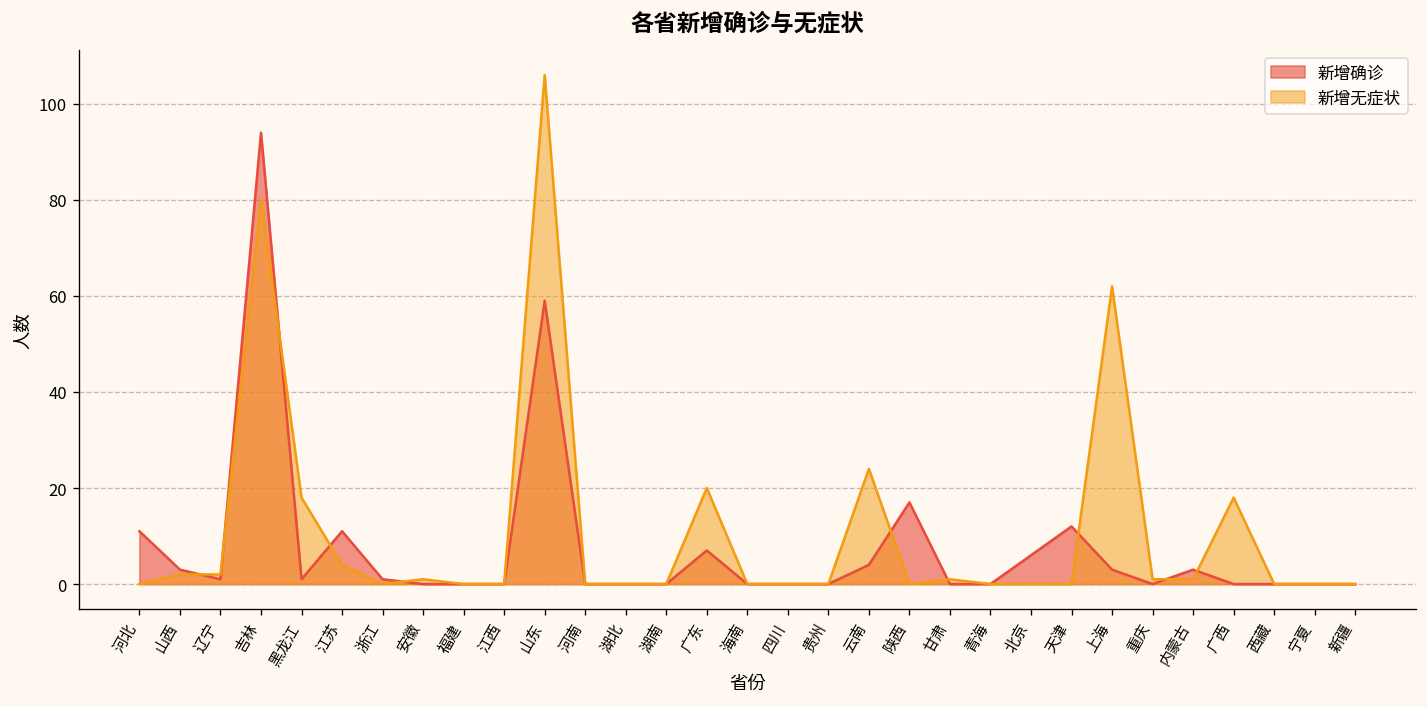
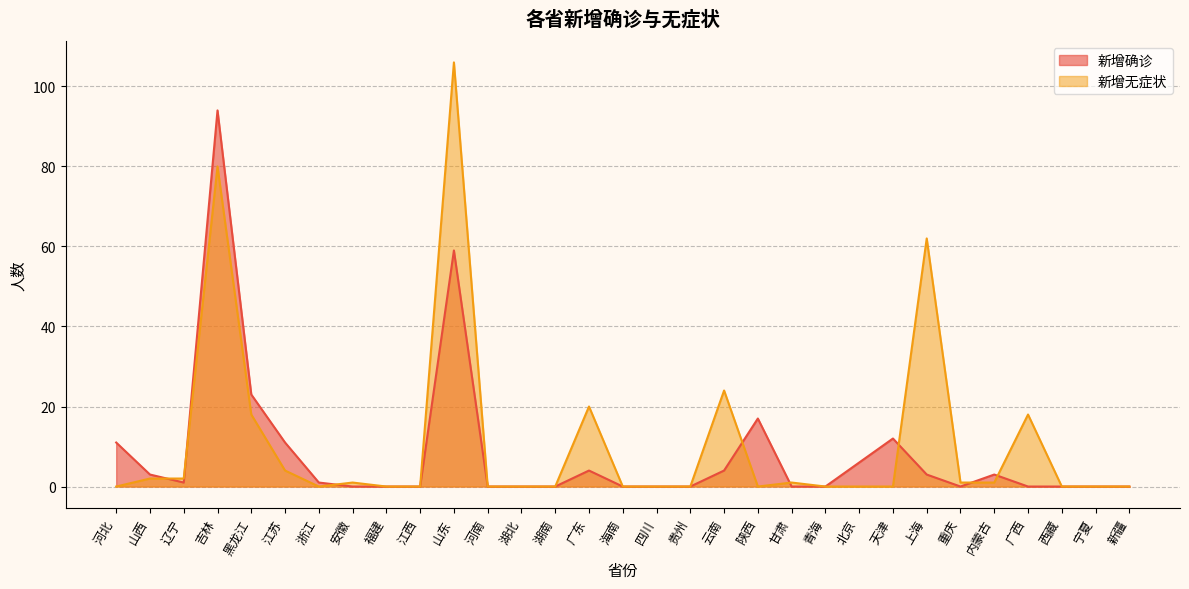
  {
    "新增确诊": {
      "河北": 11,
      "山西": 3,
      "辽宁": 1,
      "吉林": 94,
-     "黑龙江": 1,
+     "黑龙江": 23,
      "江苏": 11,
      "浙江": 1,
      "安徽": 0,
      "山东": 59,
-     "广东": 7,
+     "广东": 4,
      "云南": 4,
      "陕西": 17,
      "甘肃": 0,
      "北京": 6,
      "天津": 12,
      "上海": 3,
      "重庆": 0,
      "内蒙古": 3,
      "广西": 0
    },
    "新增无症状": {
      "河北": 0,
      "山西": 2,
      "辽宁": 2,
      "吉林": 80,
      "黑龙江": 18,
      "江苏": 4,
      "浙江": 0,
      "安徽": 1,
      "山东": 106,
      "广东": 20,
      "云南": 24,
      "陕西": 0,
      "甘肃": 1,
      "北京": 0,
      "天津": 0,
      "上海": 62,
      "重庆": 1,
      "内蒙古": 1,
      "广西": 18
    }
  }
